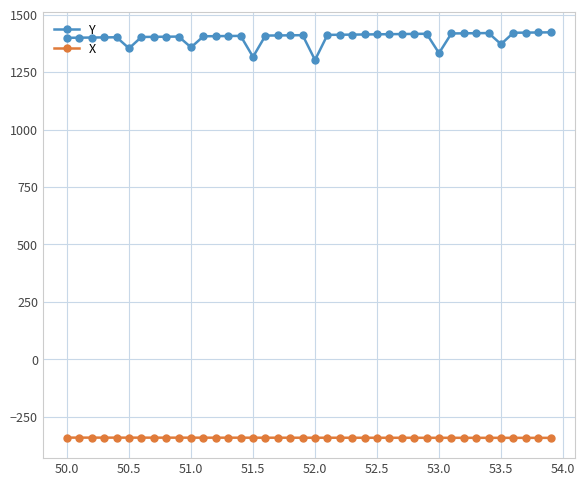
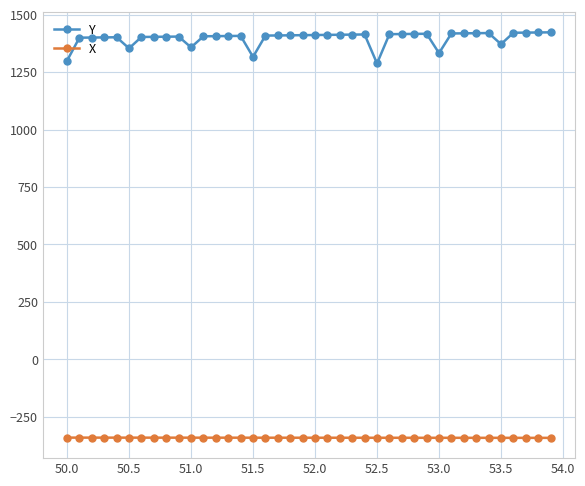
  {
    "Y": {
-     "50.0": 1400,
+     "50.0": 1300,
      "50.5": 1350,
      "51.0": 1360,
      "51.5": 1320,
-     "52.0": 1300,
-     "52.5": 1410,
+     "52.0": 1410,
+     "52.5": 1290,
      "53.0": 1330,
      "53.5": 1370
    },
    "X": {
      "50.0": -340,
      "50.5": -340,
      "51.0": -340,
      "51.5": -340,
      "52.0": -340,
      "52.5": -340,
      "53.0": -340,
      "53.5": -340
    }
  }
